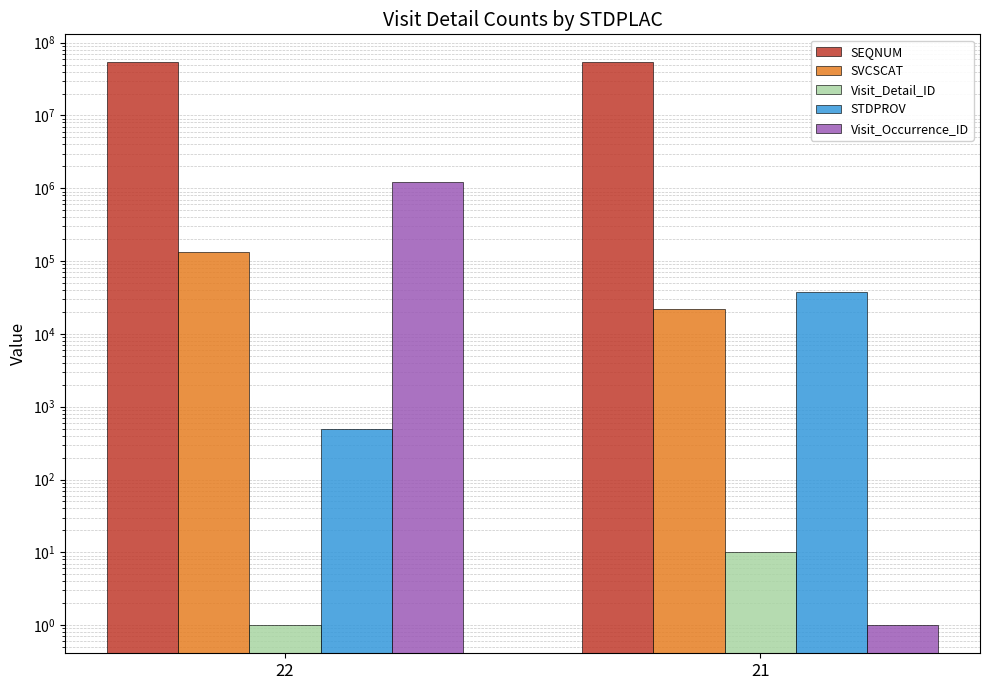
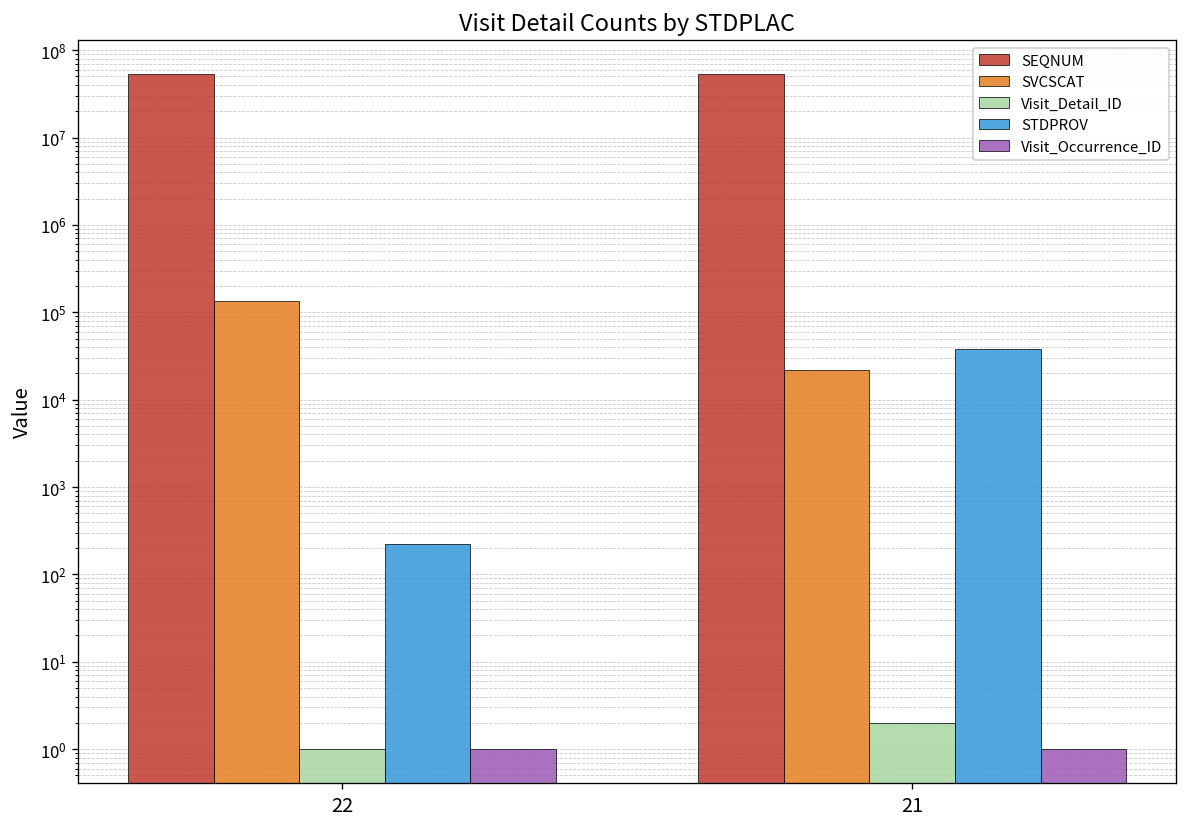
  {
    "SEQNUM": {
      "22": 50000000,
      "21": 50000000
    },
    "SVCSCAT": {
      "22": 130000,
      "21": 22000
    },
    "Visit_Detail_ID": {
      "22": 1,
-     "21": 10
+     "21": 2
    },
    "STDPROV": {
-     "22": 500,
+     "22": 220,
      "21": 40000
    },
    "Visit_Occurrence_ID": {
-     "22": 1200000,
+     "22": 1,
      "21": 1
    }
  }
